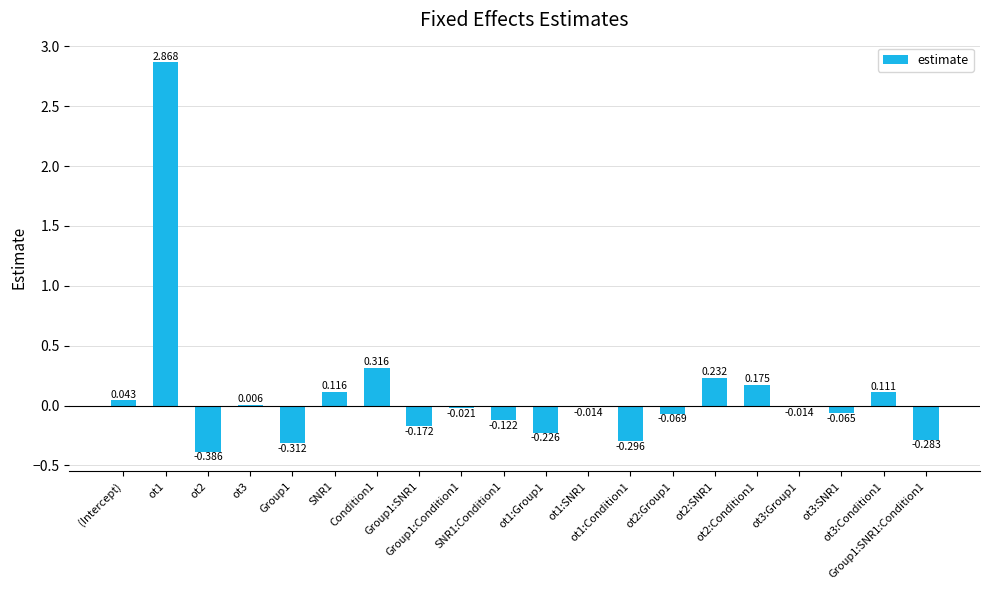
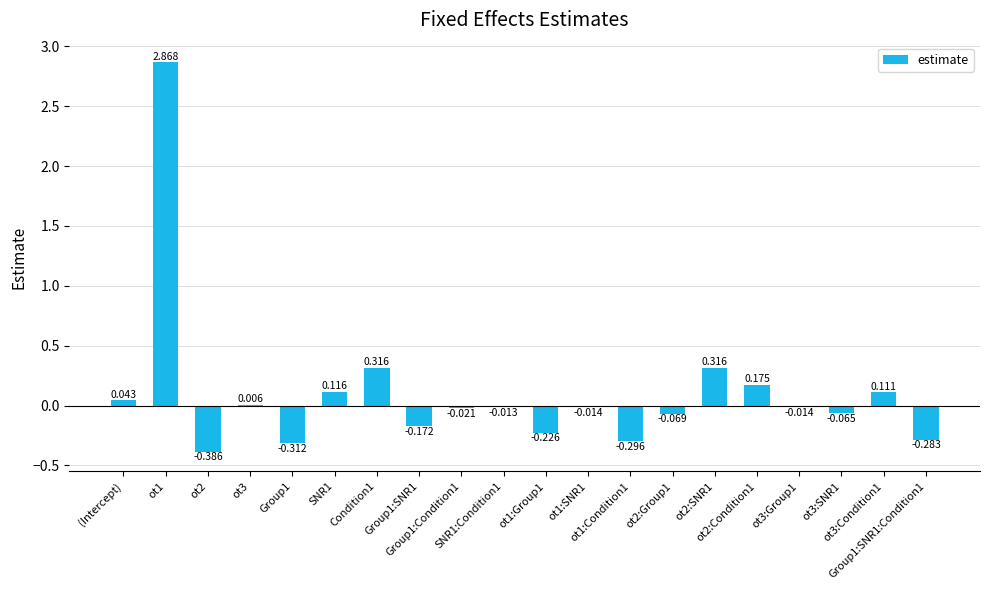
  {
    "(Intercept)": 0.043,
    "ot1": 2.868,
    "ot2": -0.386,
    "ot3": 0.006,
    "Group1": -0.312,
    "SNR1": 0.116,
    "Condition1": 0.316,
    "Group1:SNR1": -0.172,
    "Group1:Condition1": -0.021,
-   "SNR1:Condition1": -0.122,
+   "SNR1:Condition1": -0.013,
    "ot1:Group1": -0.226,
    "ot1:SNR1": -0.014,
    "ot1:Condition1": -0.296,
    "ot2:Group1": -0.069,
-   "ot2:SNR1": 0.232,
+   "ot2:SNR1": 0.316,
    "ot2:Condition1": 0.175,
    "ot3:Group1": -0.014,
    "ot3:SNR1": -0.065,
    "ot3:Condition1": 0.111,
    "Group1:SNR1:Condition1": -0.283
  }
